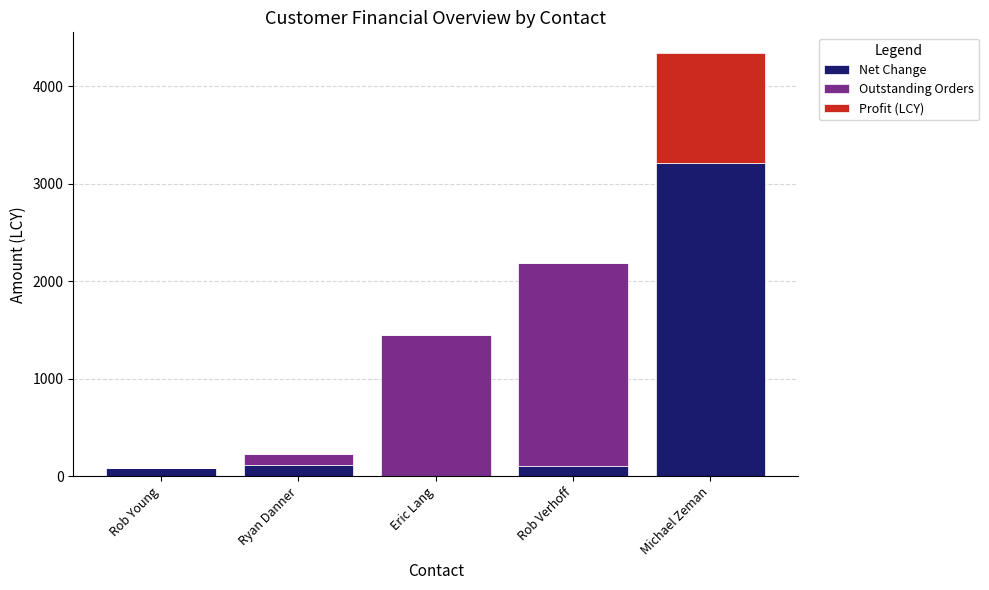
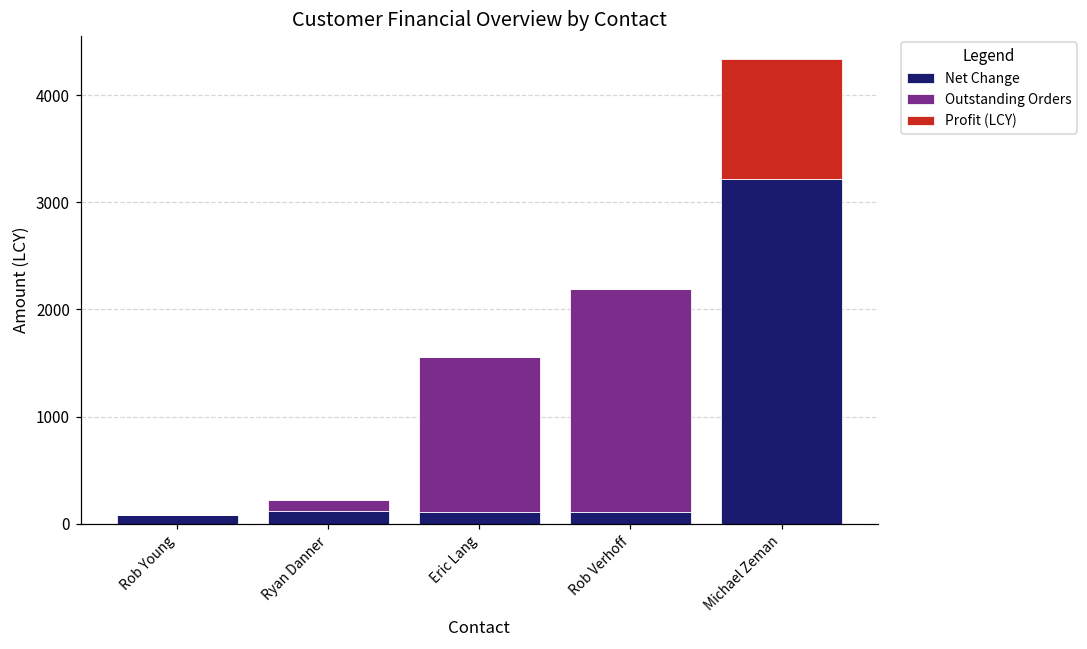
  {
    "Net Change": {
      "Rob Young": 100,
      "Ryan Danner": 100,
-     "Eric Lang": 0,
+     "Eric Lang": 100,
      "Rob Verhoff": 100,
      "Michael Zeman": 3200
    },
    "Outstanding Orders": {
      "Rob Young": 0,
      "Ryan Danner": 100,
      "Eric Lang": 1400,
      "Rob Verhoff": 2100,
      "Michael Zeman": 0
    },
    "Profit (LCY)": {
      "Rob Young": 0,
      "Ryan Danner": 0,
      "Eric Lang": 0,
      "Rob Verhoff": 0,
      "Michael Zeman": 1100
    }
  }
